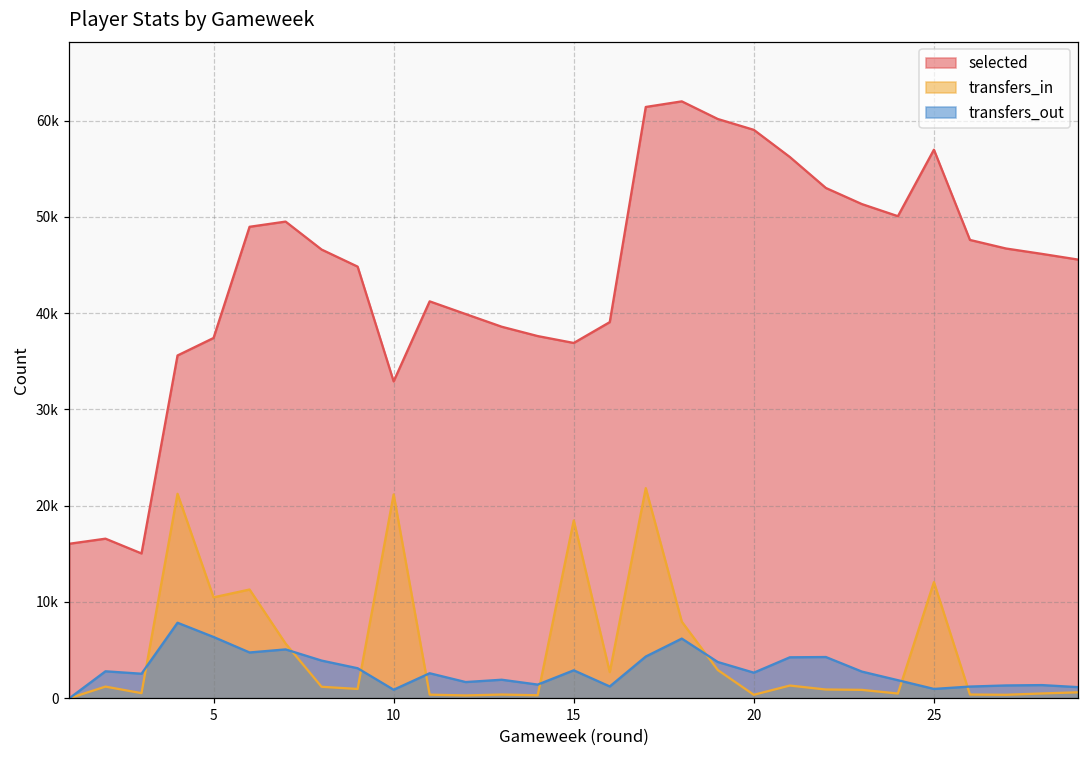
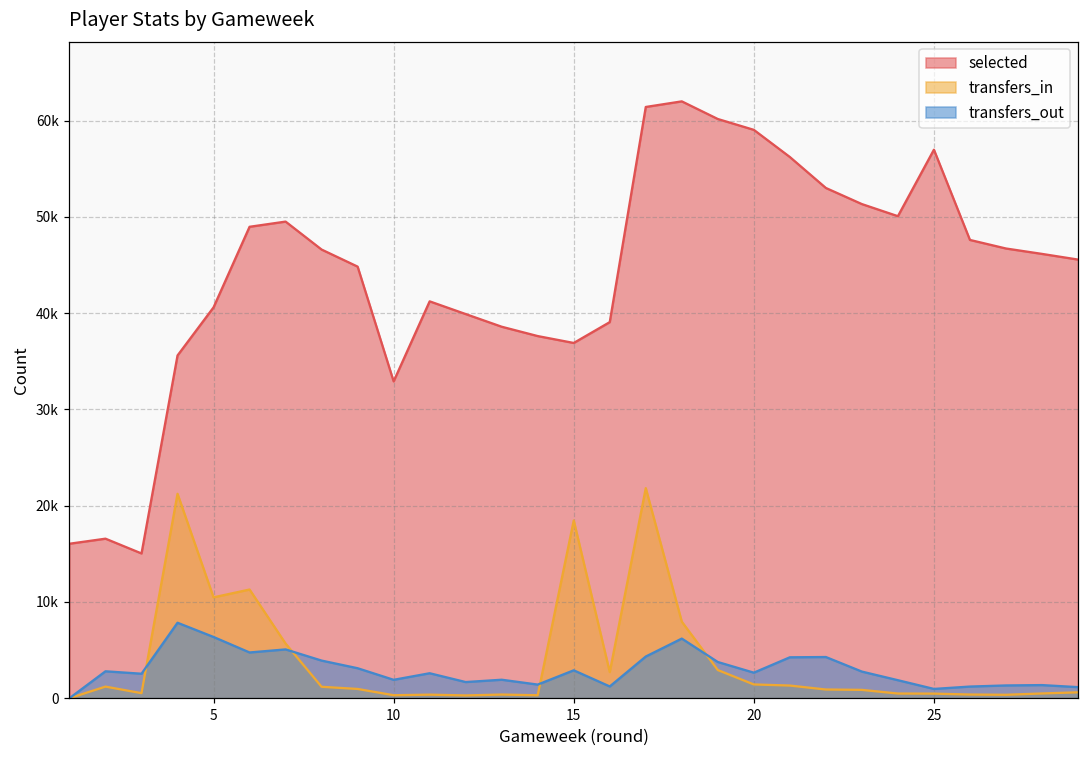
  {
    "selected": {
-     "5": 37000,
+     "5": 41000,
      "10": 33000,
      "15": 37000,
      "20": 59000,
      "25": 57000
    },
    "transfers_in": {
      "5": 10000,
-     "10": 21000,
+     "10": 0,
      "15": 18000,
-     "20": 0,
-     "25": 12000
+     "20": 1000,
+     "25": 0
    },
    "transfers_out": {
      "5": 6000,
-     "10": 1000,
+     "10": 2000,
      "15": 3000,
      "20": 3000,
      "25": 1000
    }
  }
